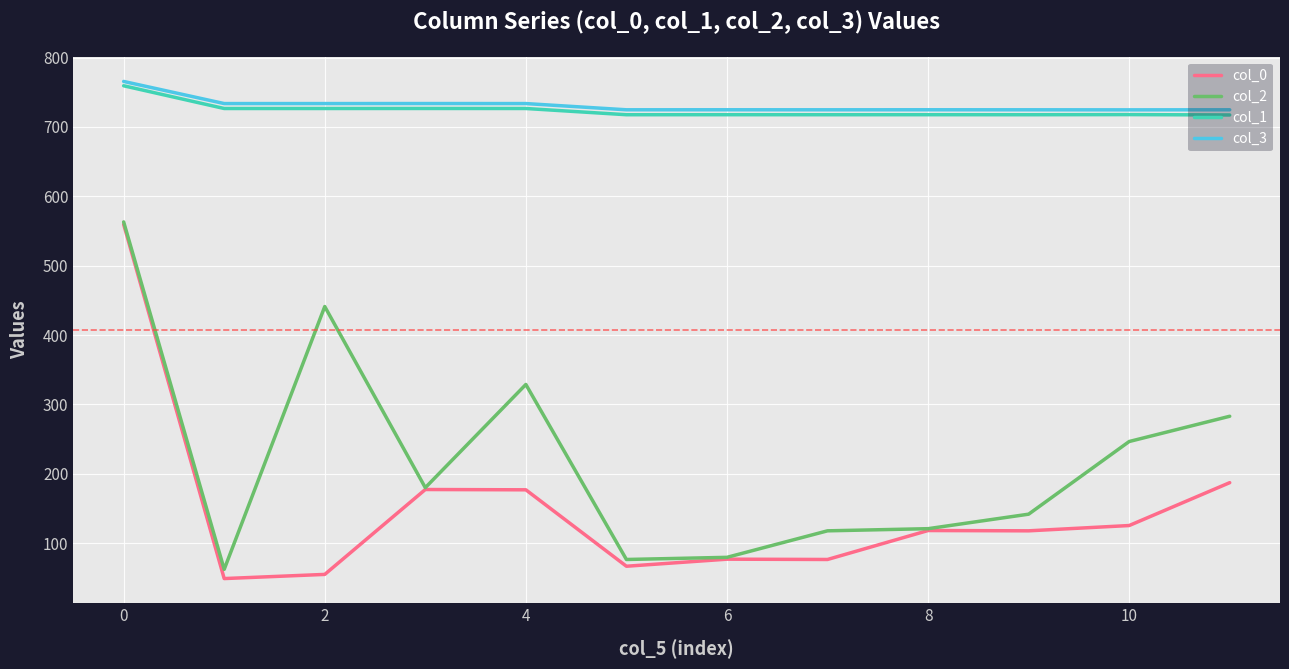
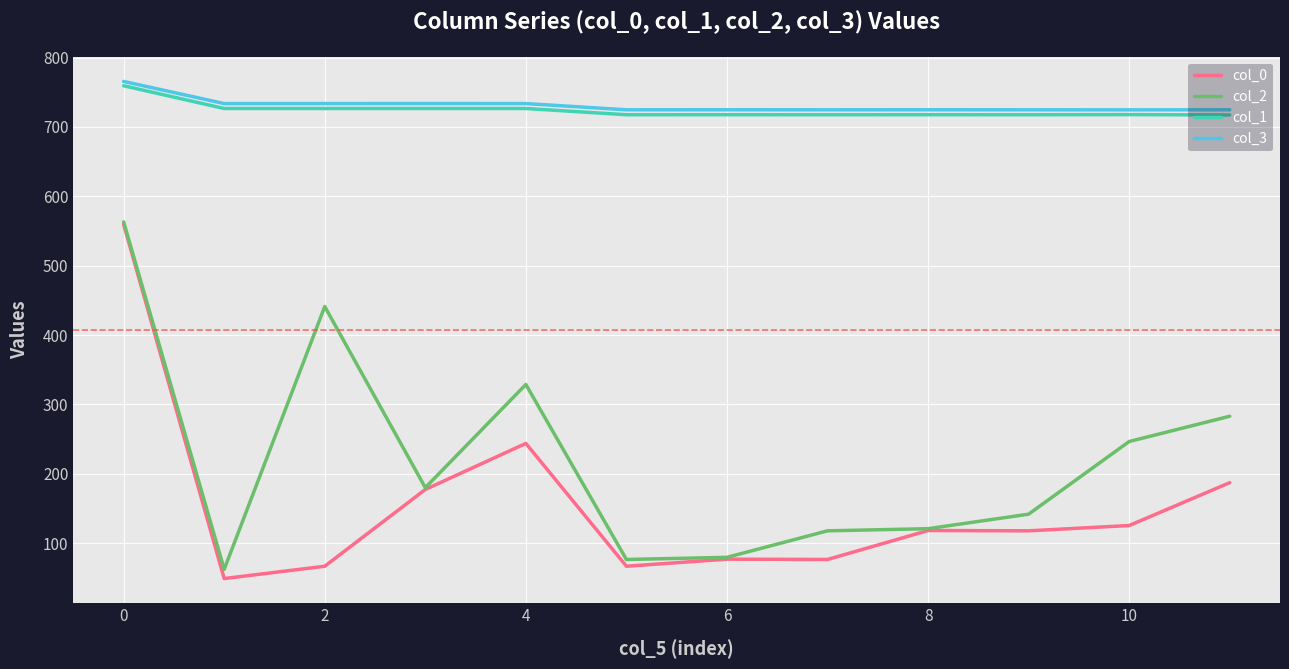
  {
    "col_0": {
-     "2": 50,
-     "4": 180,
+     "2": 70,
+     "4": 240,
      "10": 130
    },
    "col_2": {
      "2": 440,
      "4": 330,
      "10": 250
    }
  }
